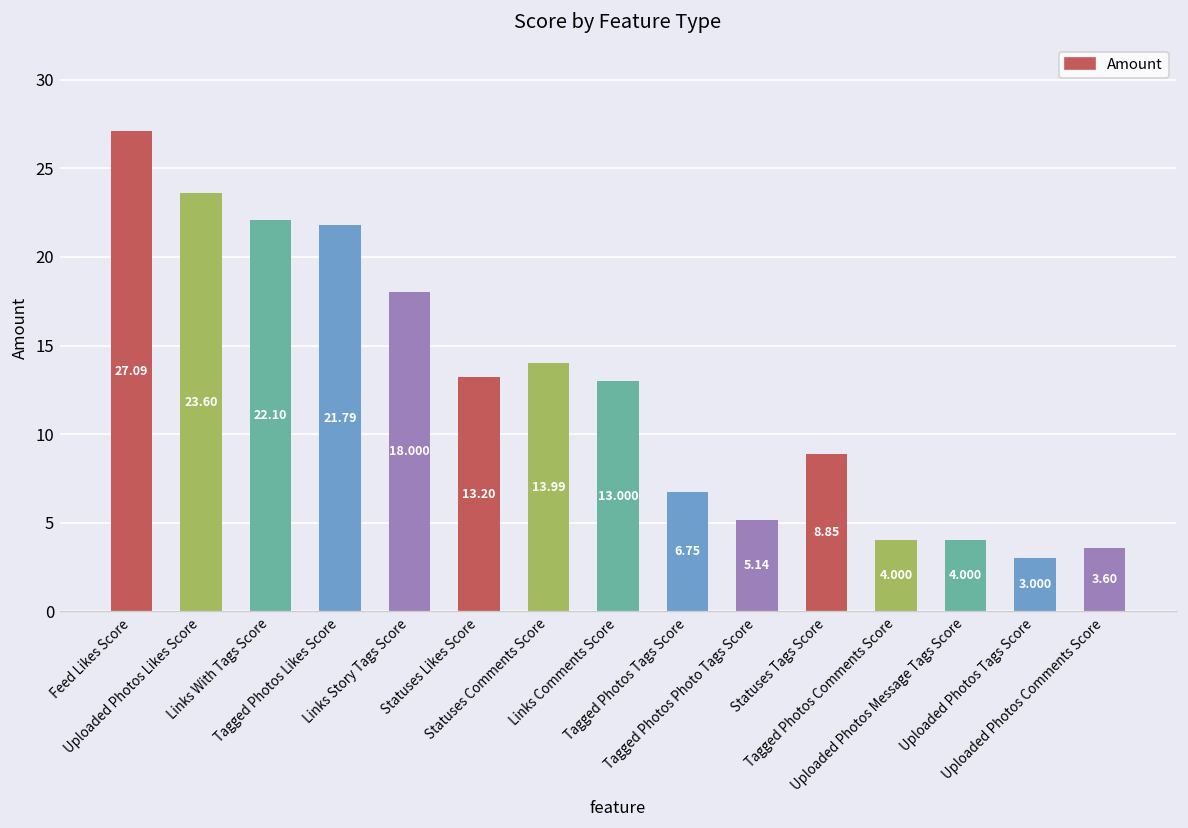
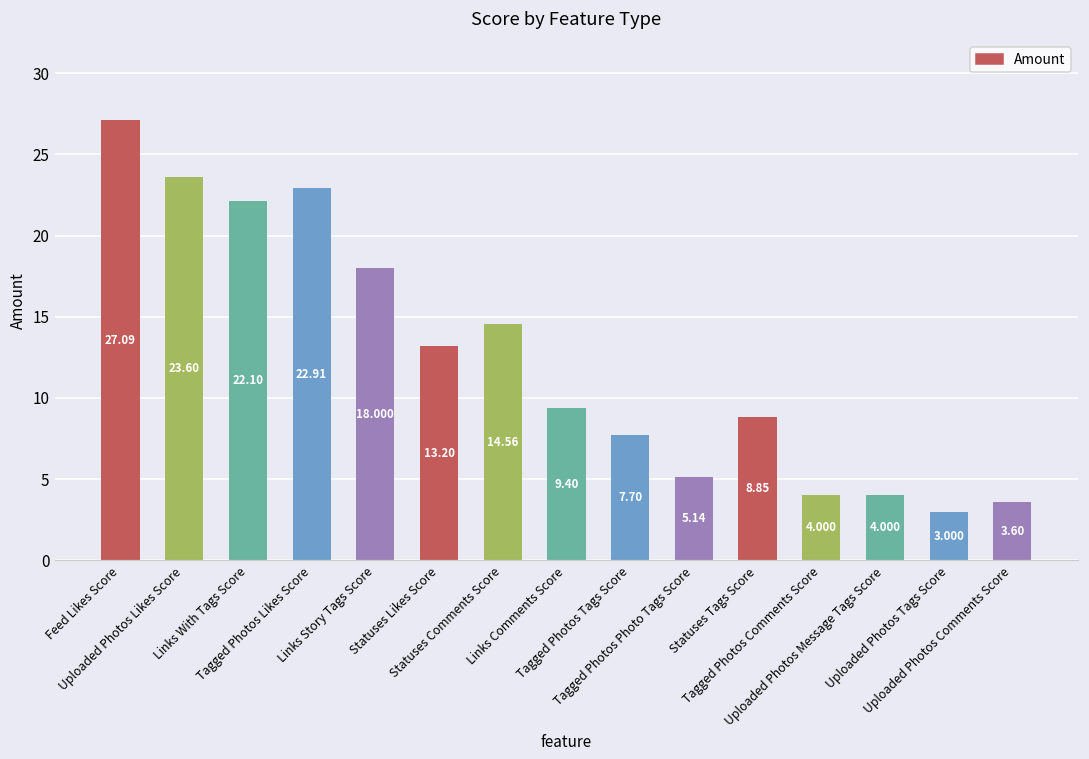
  {
    "Feed Likes Score": 27.09,
    "Uploaded Photos Likes Score": 23.60,
    "Links With Tags Score": 22.10,
-   "Tagged Photos Likes Score": 21.79,
+   "Tagged Photos Likes Score": 22.91,
    "Links Story Tags Score": 18.000,
    "Statuses Likes Score": 13.20,
-   "Statuses Comments Score": 13.99,
-   "Links Comments Score": 13.000,
-   "Tagged Photos Tags Score": 6.75,
+   "Statuses Comments Score": 14.56,
+   "Links Comments Score": 9.40,
+   "Tagged Photos Tags Score": 7.70,
    "Tagged Photos Photo Tags Score": 5.14,
    "Statuses Tags Score": 8.85,
    "Tagged Photos Comments Score": 4.000,
    "Uploaded Photos Message Tags Score": 4.000,
    "Uploaded Photos Tags Score": 3.000,
    "Uploaded Photos Comments Score": 3.60
  }
